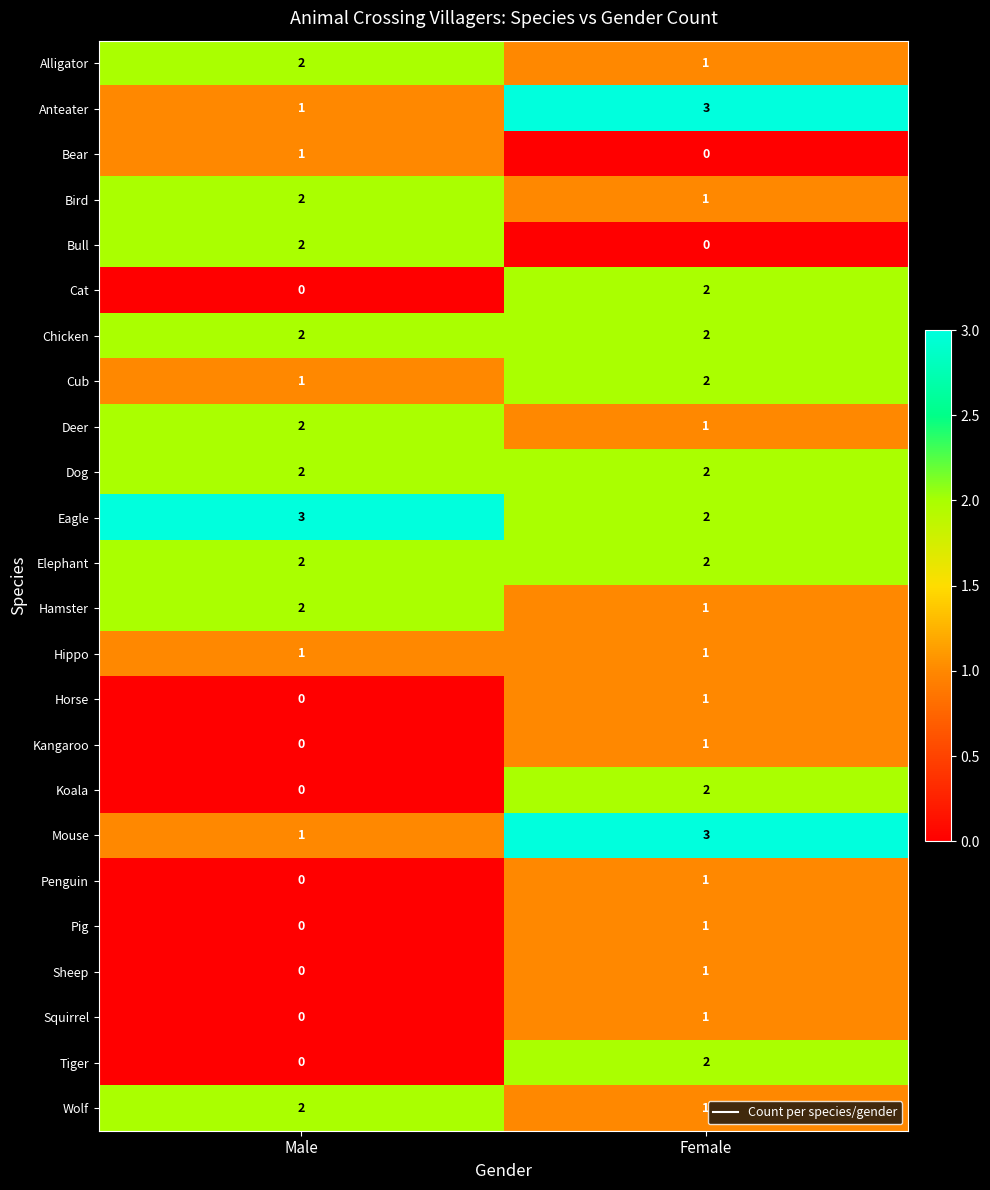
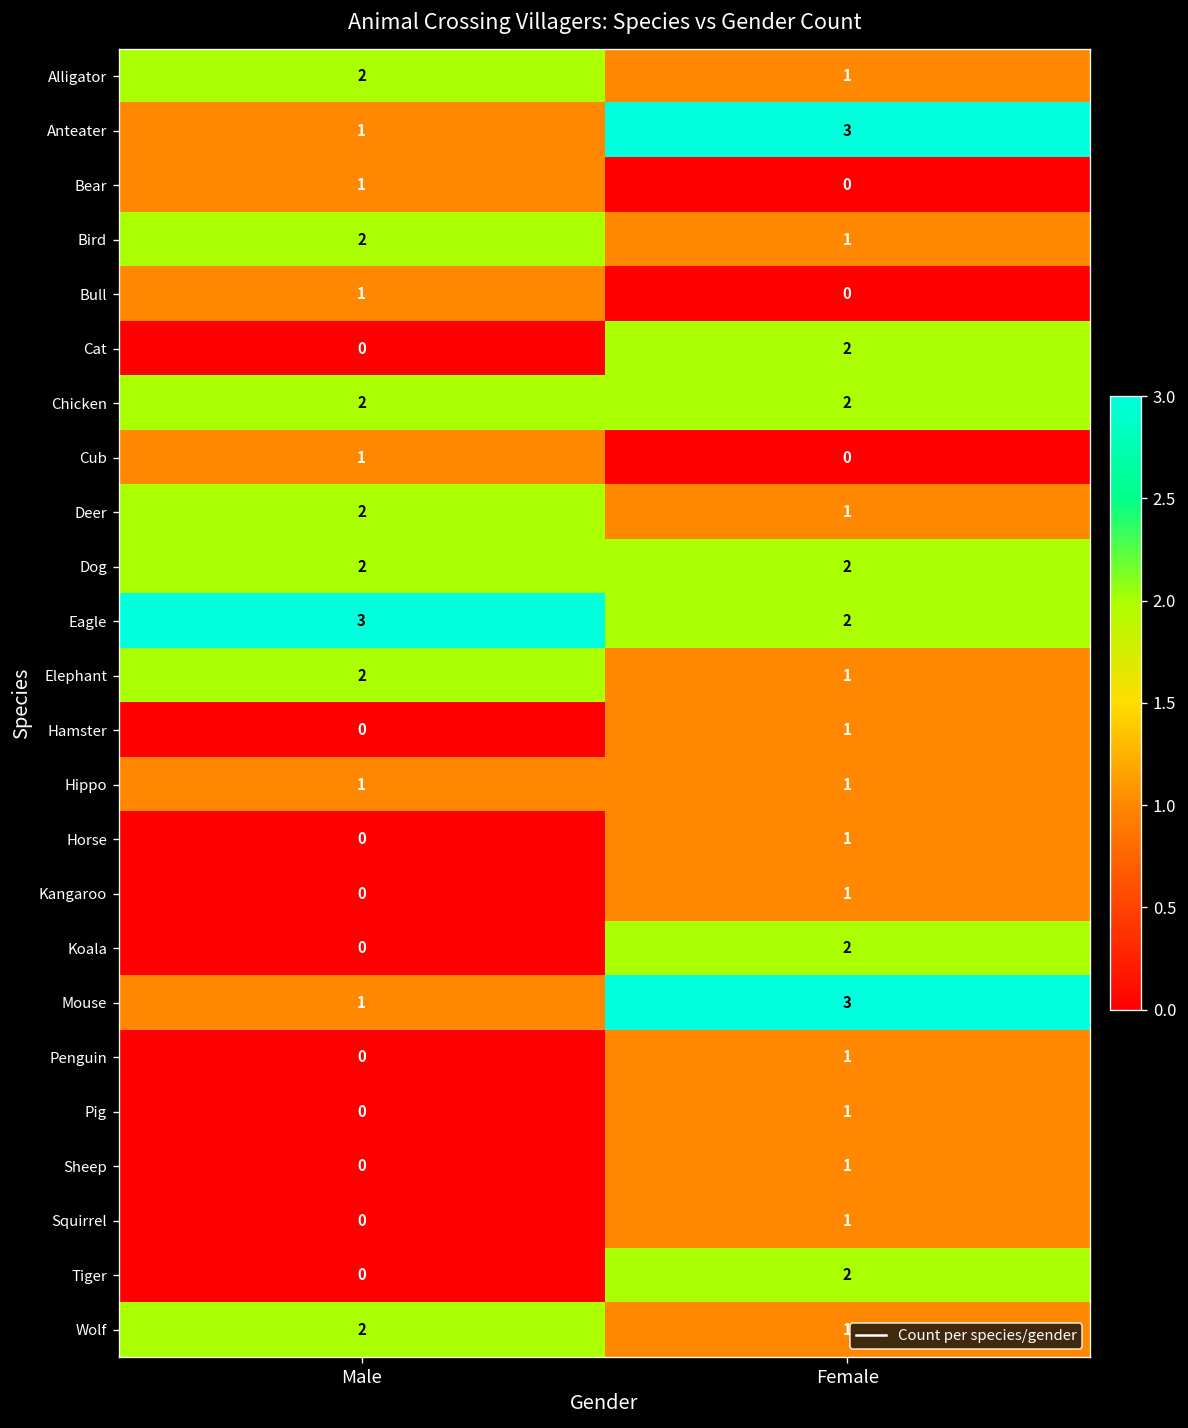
  {
    "Alligator": {
      "Male": 2,
      "Female": 1
    },
    "Anteater": {
      "Male": 1,
      "Female": 3
    },
    "Bear": {
      "Male": 1,
      "Female": 0
    },
    "Bird": {
      "Male": 2,
      "Female": 1
    },
    "Bull": {
-     "Male": 2,
+     "Male": 1,
      "Female": 0
    },
    "Cat": {
      "Male": 0,
      "Female": 2
    },
    "Chicken": {
      "Male": 2,
      "Female": 2
    },
    "Cub": {
      "Male": 1,
-     "Female": 2
+     "Female": 0
    },
    "Deer": {
      "Male": 2,
      "Female": 1
    },
    "Dog": {
      "Male": 2,
      "Female": 2
    },
    "Eagle": {
      "Male": 3,
      "Female": 2
    },
    "Elephant": {
      "Male": 2,
-     "Female": 2
+     "Female": 1
    },
    "Hamster": {
-     "Male": 2,
+     "Male": 0,
      "Female": 1
    },
    "Hippo": {
      "Male": 1,
      "Female": 1
    },
    "Horse": {
      "Male": 0,
      "Female": 1
    },
    "Kangaroo": {
      "Male": 0,
      "Female": 1
    },
    "Koala": {
      "Male": 0,
      "Female": 2
    },
    "Mouse": {
      "Male": 1,
      "Female": 3
    },
    "Penguin": {
      "Male": 0,
      "Female": 1
    },
    "Pig": {
      "Male": 0,
      "Female": 1
    },
    "Sheep": {
      "Male": 0,
      "Female": 1
    },
    "Squirrel": {
      "Male": 0,
      "Female": 1
    },
    "Tiger": {
      "Male": 0,
      "Female": 2
    },
    "Wolf": {
      "Male": 2
    }
  }
